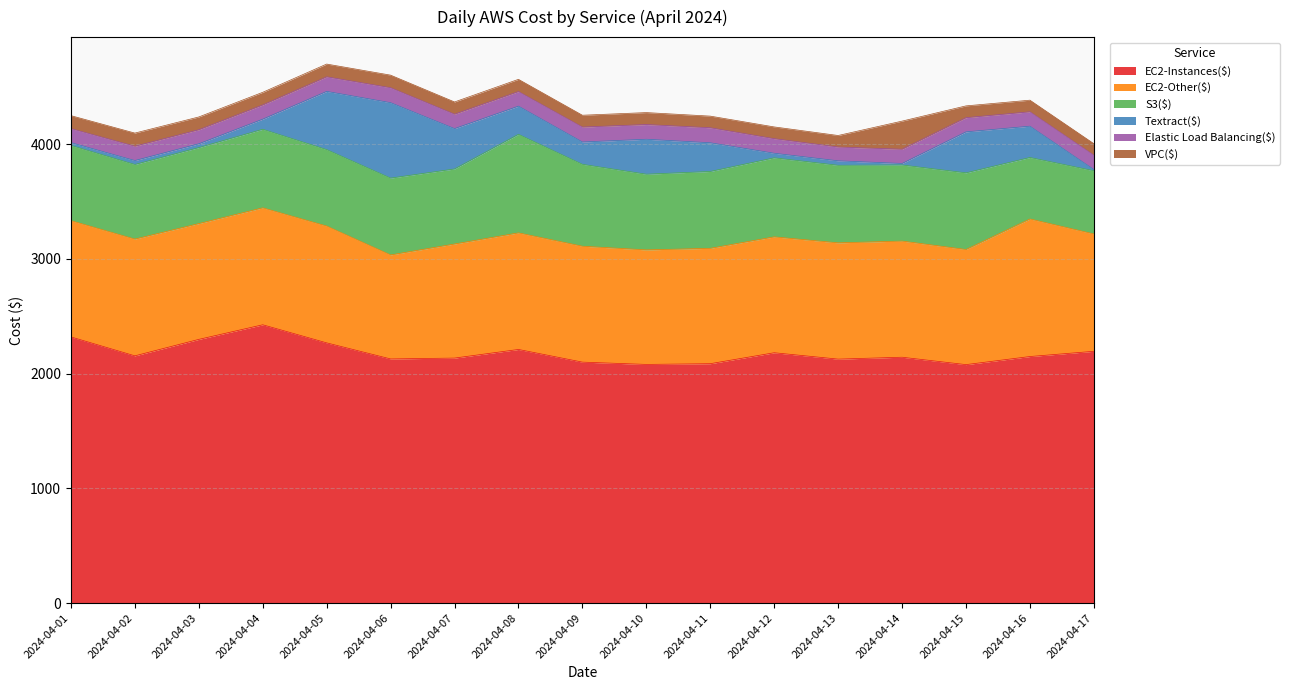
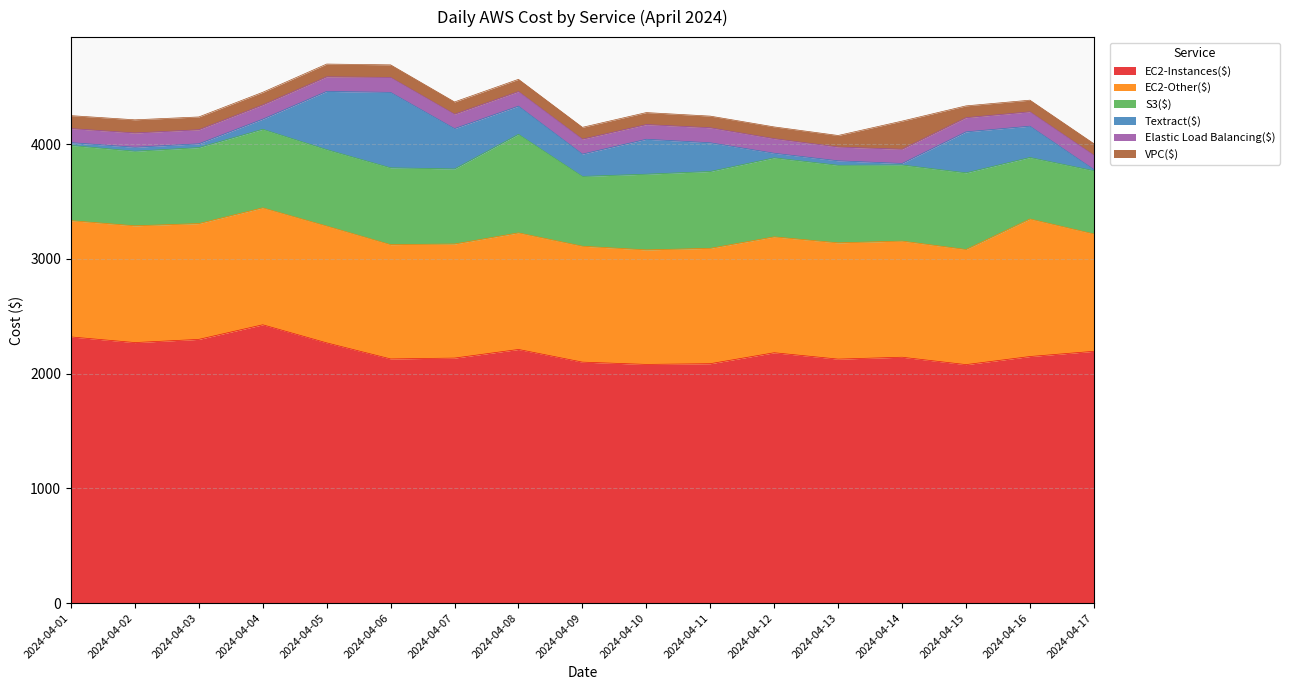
  {
    "EC2-Instances($)": {
      "2024-04-01": 2320,
-     "2024-04-02": 2160,
+     "2024-04-02": 2270,
      "2024-04-03": 2300,
      "2024-04-04": 2430,
      "2024-04-05": 2270,
      "2024-04-06": 2130,
      "2024-04-07": 2140,
      "2024-04-08": 2210,
      "2024-04-09": 2100,
      "2024-04-10": 2080,
      "2024-04-11": 2090,
      "2024-04-12": 2180,
      "2024-04-13": 2130,
      "2024-04-14": 2140,
      "2024-04-15": 2080,
      "2024-04-16": 2150,
      "2024-04-17": 2190
    },
    "EC2-Other($)": {
      "2024-04-01": 1010,
      "2024-04-02": 1020,
      "2024-04-03": 1010,
      "2024-04-04": 1020,
      "2024-04-05": 1020,
-     "2024-04-06": 910,
+     "2024-04-06": 1000,
      "2024-04-07": 990,
      "2024-04-08": 1020,
      "2024-04-09": 1010,
      "2024-04-10": 1000,
      "2024-04-11": 1010,
      "2024-04-12": 1010,
      "2024-04-13": 1010,
      "2024-04-14": 1010,
      "2024-04-15": 1000,
      "2024-04-16": 1200,
      "2024-04-17": 1020
    },
    "S3($)": {
      "2024-04-01": 660,
      "2024-04-02": 650,
      "2024-04-03": 660,
      "2024-04-04": 680,
      "2024-04-05": 670,
      "2024-04-06": 670,
      "2024-04-07": 650,
      "2024-04-08": 860,
-     "2024-04-09": 710,
+     "2024-04-09": 610,
      "2024-04-10": 660,
      "2024-04-11": 670,
      "2024-04-12": 690,
      "2024-04-13": 680,
      "2024-04-15": 670,
      "2024-04-16": 540
    },
    "Textract($)": {
      "2024-04-01": 20,
      "2024-04-02": 30,
      "2024-04-03": 30,
      "2024-04-04": 90,
      "2024-04-05": 510,
      "2024-04-06": 660,
      "2024-04-07": 350,
      "2024-04-08": 250,
      "2024-04-09": 190,
      "2024-04-10": 300,
      "2024-04-11": 250,
      "2024-04-12": 40,
      "2024-04-13": 40,
      "2024-04-15": 360,
      "2024-04-16": 270
    },
    "Elastic Load Balancing($)": {
      "2024-04-01": 120,
      "2024-04-02": 120,
      "2024-04-03": 120,
      "2024-04-04": 120,
      "2024-04-05": 130,
      "2024-04-06": 130,
      "2024-04-07": 130,
      "2024-04-08": 130,
      "2024-04-09": 130,
      "2024-04-10": 130,
      "2024-04-11": 130,
      "2024-04-12": 130,
      "2024-04-13": 120,
      "2024-04-14": 120,
      "2024-04-15": 120,
      "2024-04-16": 130,
      "2024-04-17": 120
    },
    "VPC($)": {
      "2024-04-01": 110,
      "2024-04-02": 110,
      "2024-04-03": 110,
      "2024-04-04": 110,
      "2024-04-05": 110,
      "2024-04-06": 110,
      "2024-04-07": 110,
      "2024-04-08": 110,
      "2024-04-09": 100,
      "2024-04-10": 100,
      "2024-04-11": 100,
      "2024-04-12": 100,
      "2024-04-13": 100,
      "2024-04-14": 250,
      "2024-04-15": 100,
      "2024-04-16": 100,
      "2024-04-17": 100
    }
  }
